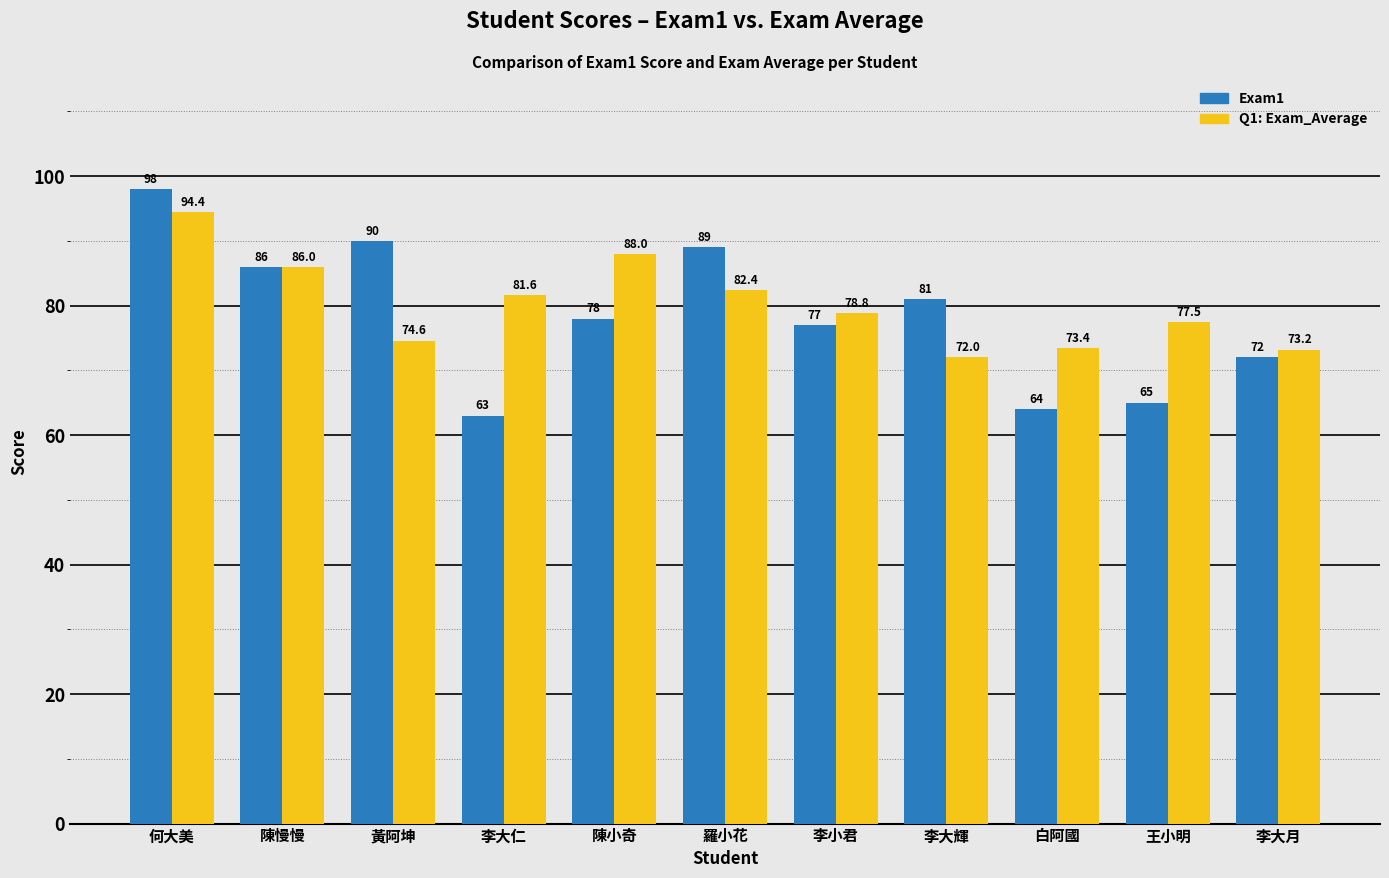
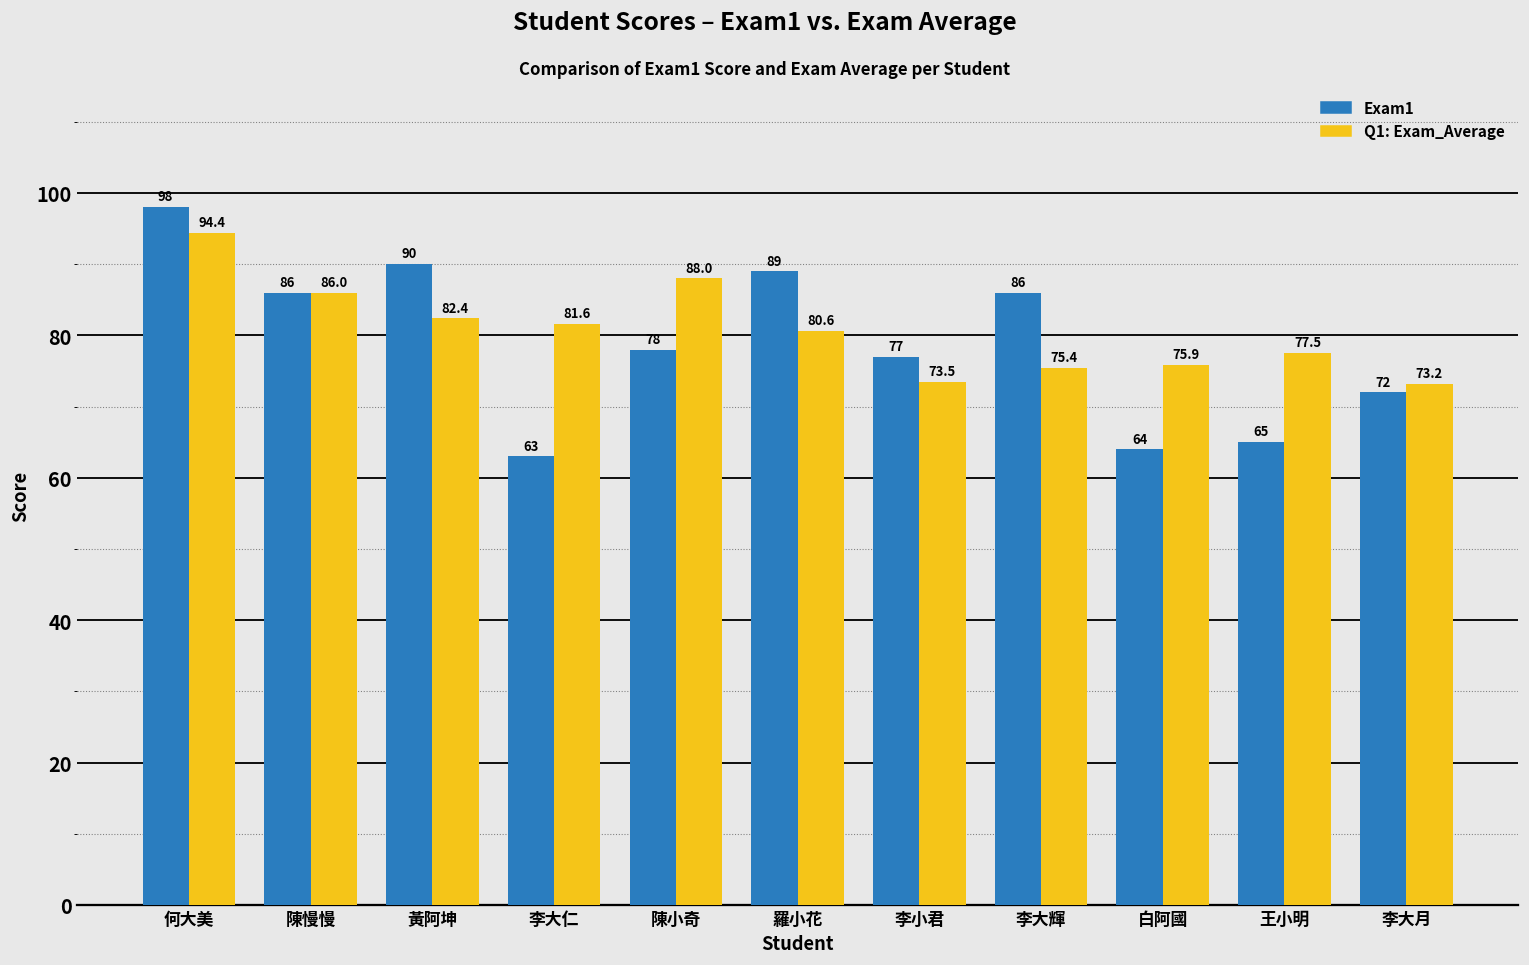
  {
    "Exam1": {
      "何大美": 98,
      "陳慢慢": 86,
      "黃阿坤": 90,
      "李大仁": 63,
      "陳小奇": 78,
      "羅小花": 89,
      "李小君": 77,
-     "李大輝": 81,
+     "李大輝": 86,
      "白阿國": 64,
      "王小明": 65,
      "李大月": 72
    },
    "Q1: Exam_Average": {
      "何大美": 94.4,
      "陳慢慢": 86.0,
-     "黃阿坤": 74.6,
+     "黃阿坤": 82.4,
      "李大仁": 81.6,
      "陳小奇": 88.0,
-     "羅小花": 82.4,
-     "李小君": 78.8,
-     "李大輝": 72.0,
-     "白阿國": 73.4,
+     "羅小花": 80.6,
+     "李小君": 73.5,
+     "李大輝": 75.4,
+     "白阿國": 75.9,
      "王小明": 77.5,
      "李大月": 73.2
    }
  }
